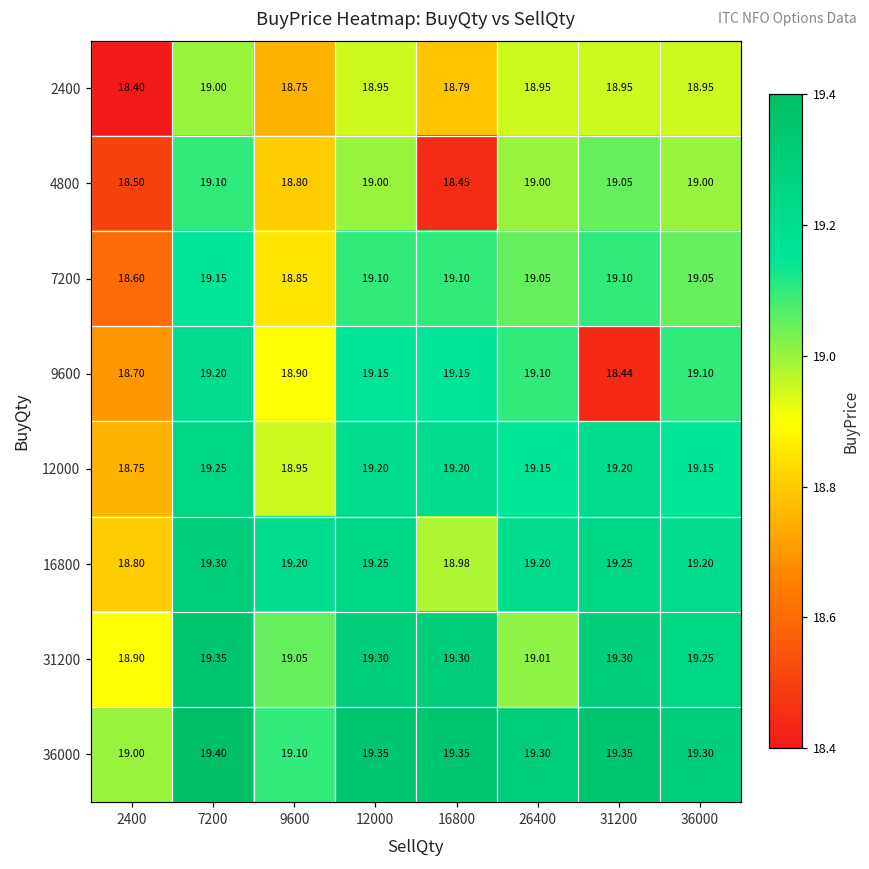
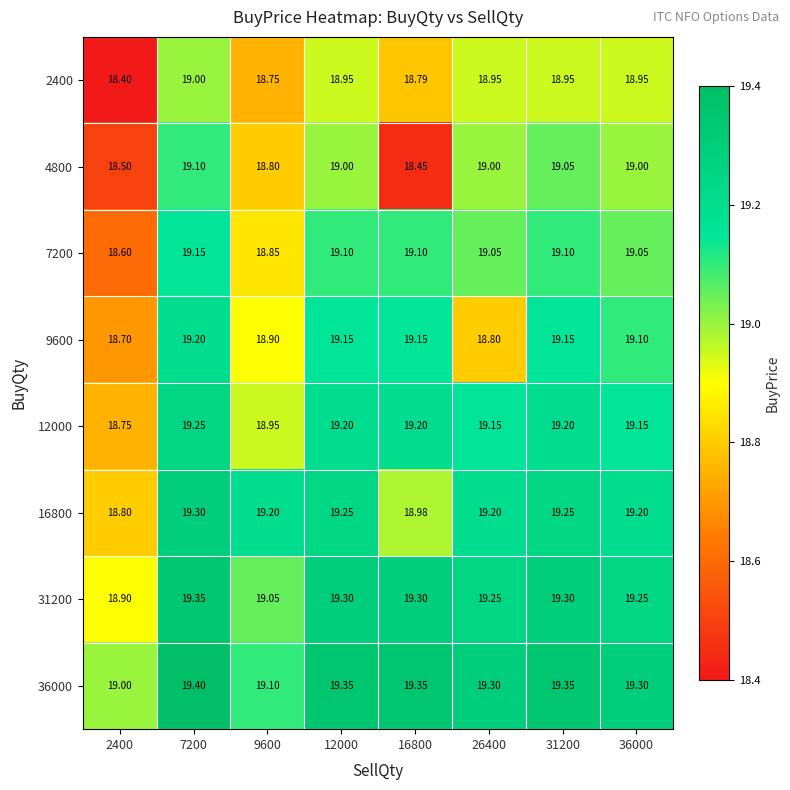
  {
    "2400": {
      "2400": 18.40,
      "7200": 19.00,
      "9600": 18.75,
      "12000": 18.95,
      "16800": 18.79,
      "26400": 18.95,
      "31200": 18.95,
      "36000": 18.95
    },
    "4800": {
      "2400": 18.50,
      "7200": 19.10,
      "9600": 18.80,
      "12000": 19.00,
      "16800": 18.45,
      "26400": 19.00,
      "31200": 19.05,
      "36000": 19.00
    },
    "7200": {
      "2400": 18.60,
      "7200": 19.15,
      "9600": 18.85,
      "12000": 19.10,
      "16800": 19.10,
      "26400": 19.05,
      "31200": 19.10,
      "36000": 19.05
    },
    "9600": {
      "2400": 18.70,
      "7200": 19.20,
      "9600": 18.90,
      "12000": 19.15,
      "16800": 19.15,
-     "26400": 19.10,
-     "31200": 18.44,
+     "26400": 18.80,
+     "31200": 19.15,
      "36000": 19.10
    },
    "12000": {
      "2400": 18.75,
      "7200": 19.25,
      "9600": 18.95,
      "12000": 19.20,
      "16800": 19.20,
      "26400": 19.15,
      "31200": 19.20,
      "36000": 19.15
    },
    "16800": {
      "2400": 18.80,
      "7200": 19.30,
      "9600": 19.20,
      "12000": 19.25,
      "16800": 18.98,
      "26400": 19.20,
      "31200": 19.25,
      "36000": 19.20
    },
    "31200": {
      "2400": 18.90,
      "7200": 19.35,
      "9600": 19.05,
      "12000": 19.30,
      "16800": 19.30,
-     "26400": 19.01,
+     "26400": 19.25,
      "31200": 19.30,
      "36000": 19.25
    },
    "36000": {
      "2400": 19.00,
      "7200": 19.40,
      "9600": 19.10,
      "12000": 19.35,
      "16800": 19.35,
      "26400": 19.30,
      "31200": 19.35,
      "36000": 19.30
    }
  }
